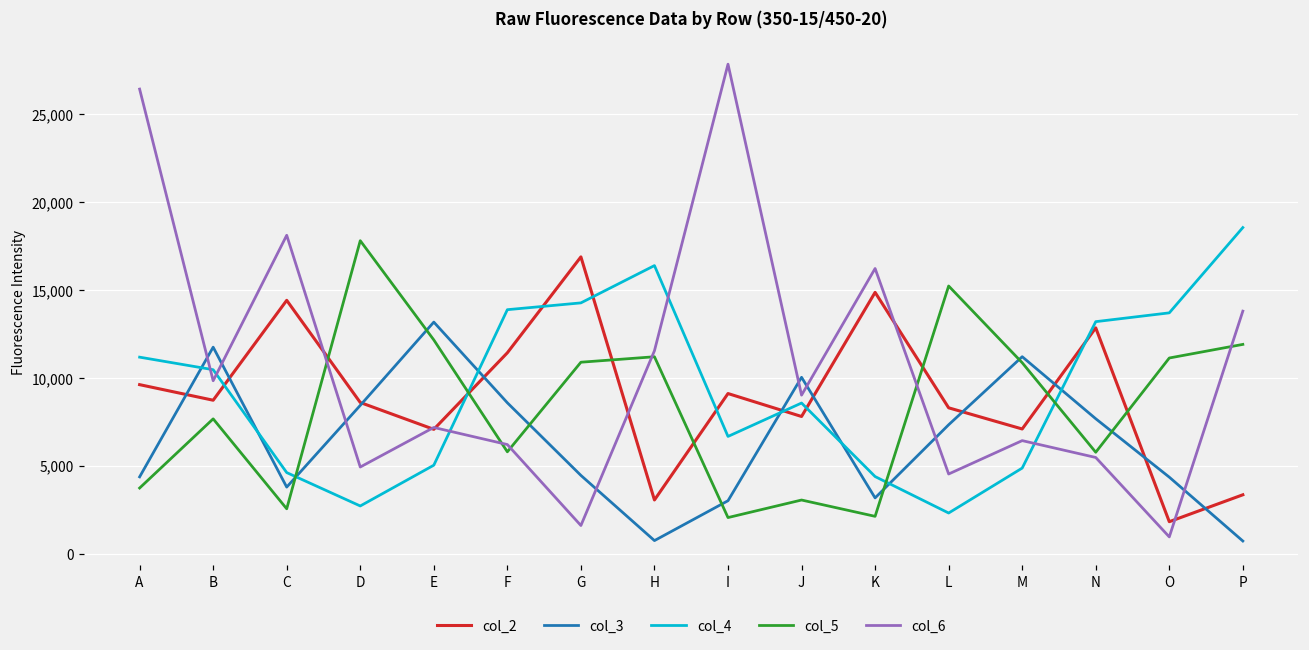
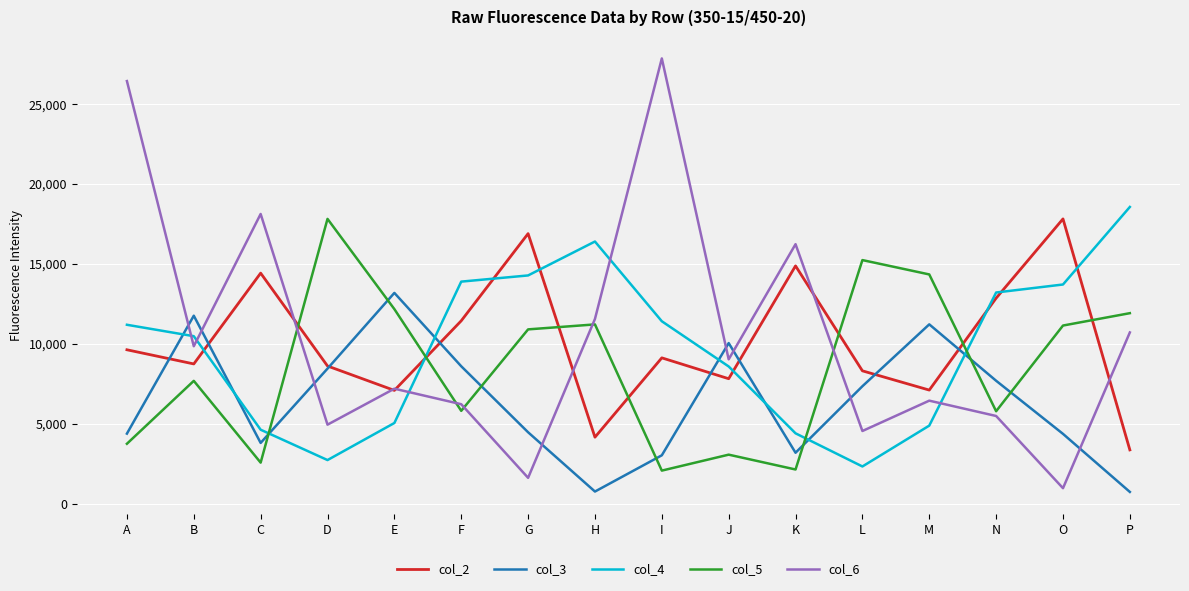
  {
    "col_2": {
      "A": "9,600",
      "B": "8,700",
      "C": "14,400",
      "D": "8,600",
      "F": "11,400",
      "G": "16,900",
-     "H": "3,100",
+     "H": "4,200",
      "I": "9,100",
      "J": "7,800",
      "K": "14,900",
      "L": "8,300",
      "M": "7,100",
      "N": "12,900",
-     "O": "1,800",
+     "O": "17,800",
      "P": "3,400"
    },
    "col_3": {
      "A": "4,400",
      "B": "11,800",
      "C": "3,800",
      "D": "8,400",
      "E": "13,200",
      "F": "8,600",
      "G": "4,500",
      "H": "800",
      "I": "3,000",
      "J": "10,000",
      "K": "3,200",
      "L": "7,300",
      "M": "11,200",
      "N": "7,700",
      "O": "4,400",
      "P": "700"
    },
    "col_4": {
      "A": "11,200",
      "B": "10,500",
      "C": "4,600",
      "D": "2,700",
      "E": "5,000",
      "F": "13,900",
      "G": "14,300",
      "H": "16,400",
-     "I": "6,700",
+     "I": "11,400",
      "J": "8,600",
      "K": "4,400",
      "L": "2,300",
      "M": "4,900",
      "N": "13,200",
      "O": "13,700",
      "P": "18,600"
    },
    "col_5": {
      "A": "3,700",
      "B": "7,700",
      "C": "2,600",
      "D": "17,800",
      "E": "12,200",
      "F": "5,800",
      "G": "10,900",
      "H": "11,200",
      "I": "2,100",
      "J": "3,100",
      "K": "2,100",
      "L": "15,200",
-     "M": "10,900",
+     "M": "14,300",
      "N": "5,800",
      "O": "11,100",
      "P": "11,900"
    },
    "col_6": {
      "A": "26,400",
      "B": "9,800",
      "C": "18,100",
      "D": "4,900",
      "F": "6,200",
      "G": "1,600",
      "H": "11,600",
      "I": "27,900",
      "J": "9,000",
      "K": "16,200",
      "L": "4,500",
      "M": "6,400",
      "N": "5,500",
      "O": "1,000",
-     "P": "13,800"
+     "P": "10,700"
    }
  }
